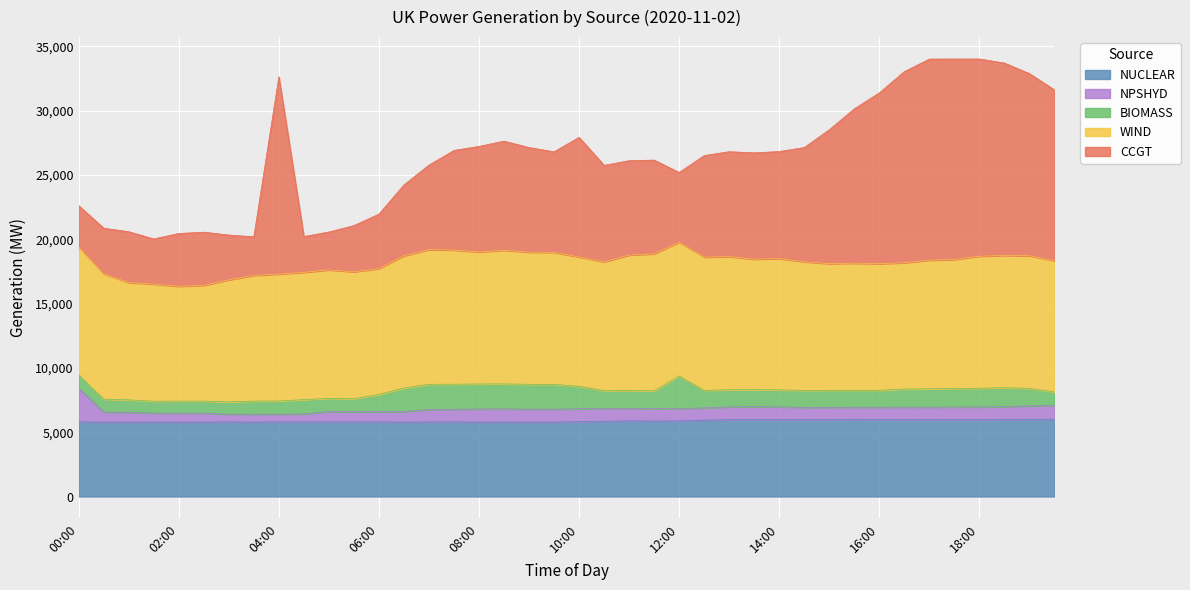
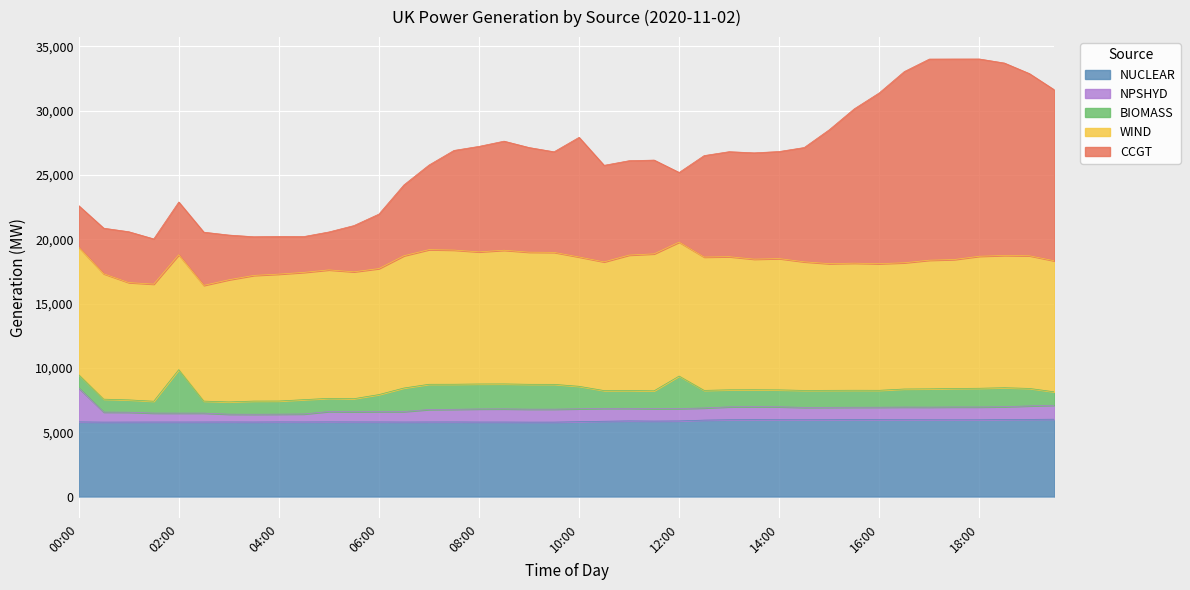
  {
    "NUCLEAR": {
      "00:00": "5,800",
      "02:00": "5,800",
      "04:00": "5,800",
      "06:00": "5,800",
      "08:00": "5,800",
      "10:00": "5,800",
      "12:00": "5,900",
      "14:00": "6,000",
      "16:00": "6,000",
      "18:00": "6,000"
    },
    "NPSHYD": {
      "00:00": "2,600",
      "02:00": "700",
      "04:00": "600",
      "06:00": "800",
      "08:00": "1,000",
      "10:00": "1,000",
      "12:00": "1,000",
      "14:00": "1,000",
      "16:00": "1,000",
      "18:00": "1,000"
    },
    "BIOMASS": {
      "00:00": "1,000",
-     "02:00": "900",
+     "02:00": "3,400",
      "04:00": "1,000",
      "06:00": "1,300",
      "08:00": "1,900",
      "10:00": "1,700",
      "12:00": "2,500",
      "14:00": "1,300",
      "16:00": "1,300",
      "18:00": "1,500"
    },
    "WIND": {
      "00:00": "9,900",
      "02:00": "8,900",
      "04:00": "9,900",
      "06:00": "9,800",
      "08:00": "10,300",
      "10:00": "10,100",
      "12:00": "10,400",
      "14:00": "10,200",
      "16:00": "9,800",
      "18:00": "10,300"
    },
    "CCGT": {
      "00:00": "3,200",
      "02:00": "4,100",
-     "04:00": "15,300",
+     "04:00": "2,900",
      "06:00": "4,200",
      "08:00": "8,200",
      "10:00": "9,300",
      "12:00": "5,400",
      "14:00": "8,300",
      "16:00": "13,300",
      "18:00": "15,300"
    }
  }
